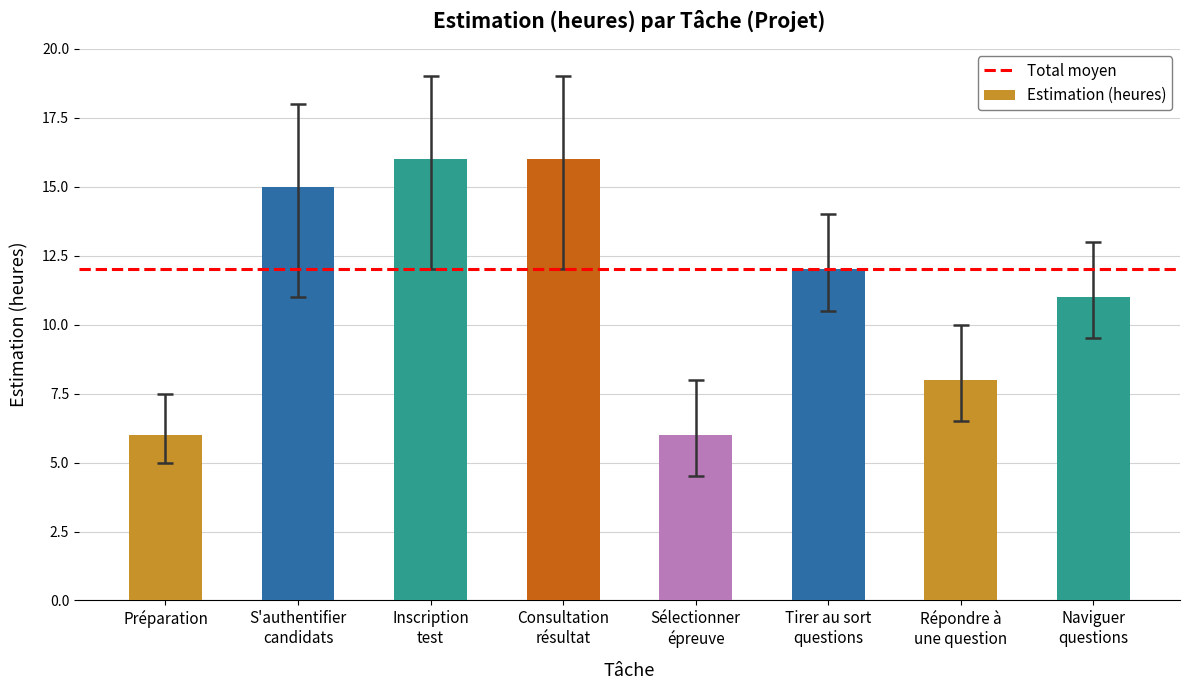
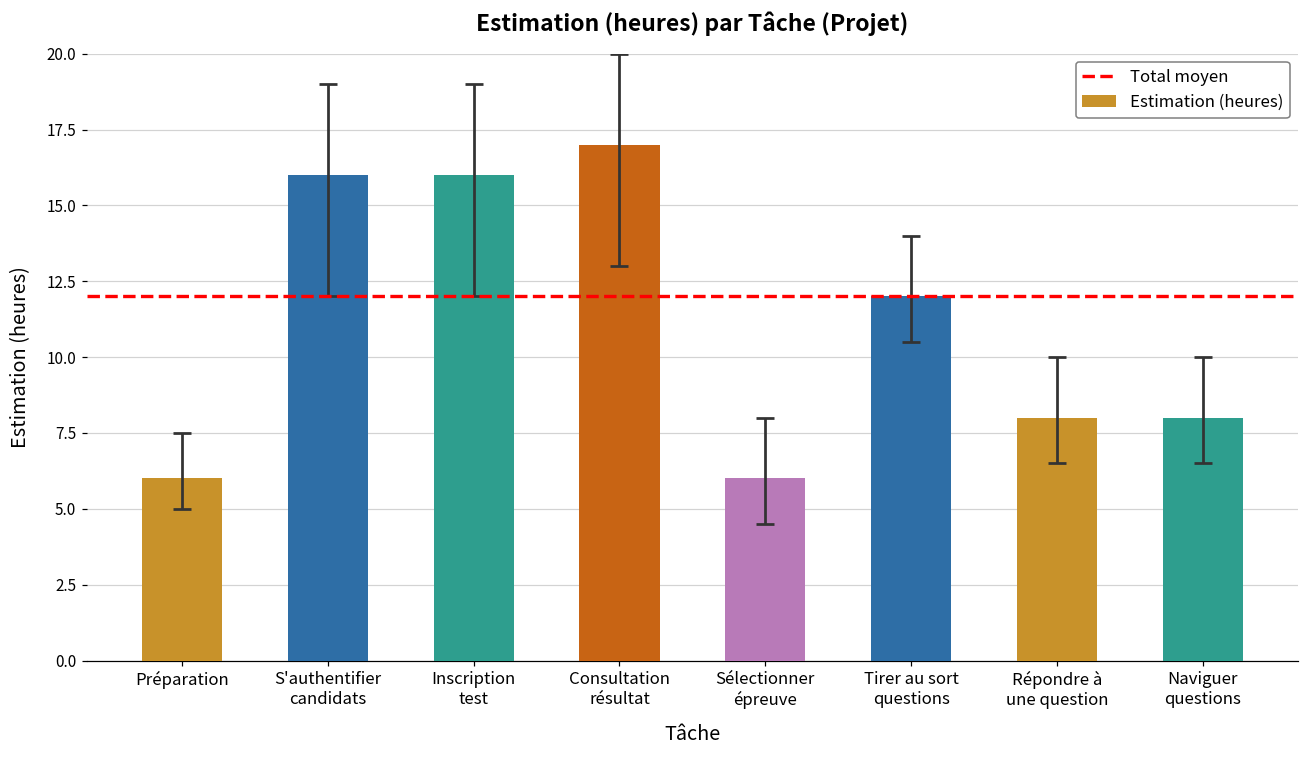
  {
    "Estimation (heures)": {
      "Préparation": 6,
-     "S'authentifier candidats": 15,
+     "S'authentifier candidats": 16,
      "Inscription test": 16,
-     "Consultation résultat": 16,
+     "Consultation résultat": 17,
      "Sélectionner épreuve": 6,
      "Tirer au sort questions": 12,
      "Répondre à une question": 8,
-     "Naviguer questions": 11
+     "Naviguer questions": 8
    }
  }
